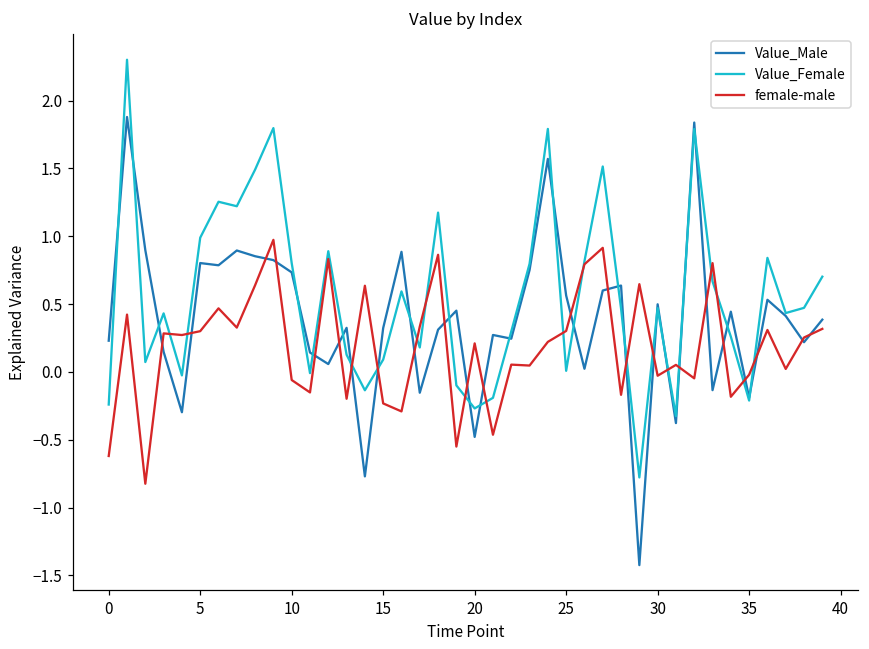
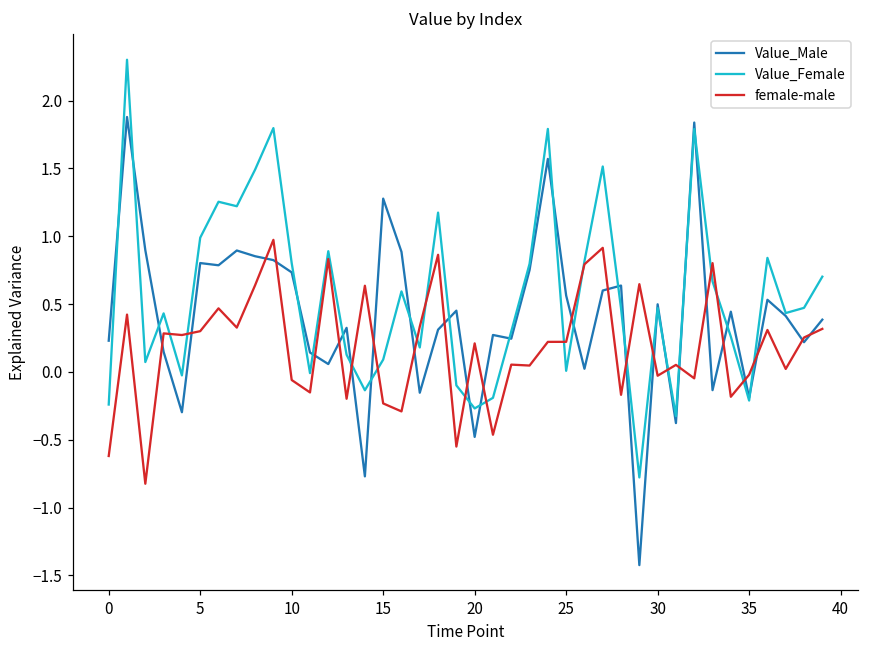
  {
    "Value_Male": {
      "0": 0.23,
      "5": 0.80,
      "10": 0.73,
-     "15": 0.32,
+     "15": 1.28,
      "20": -0.48,
      "25": 0.56,
      "30": 0.50,
      "35": -0.19
    },
    "Value_Female": {
      "0": -0.24,
      "5": 0.99,
      "10": 0.80,
      "15": 0.09,
      "20": -0.27,
      "25": 0.01,
      "30": 0.47,
      "35": -0.21
    },
    "female-male": {
      "0": -0.62,
      "5": 0.30,
      "10": -0.06,
      "15": -0.23,
      "20": 0.21,
-     "25": 0.30,
+     "25": 0.22,
      "30": -0.03,
      "35": -0.02
    }
  }
